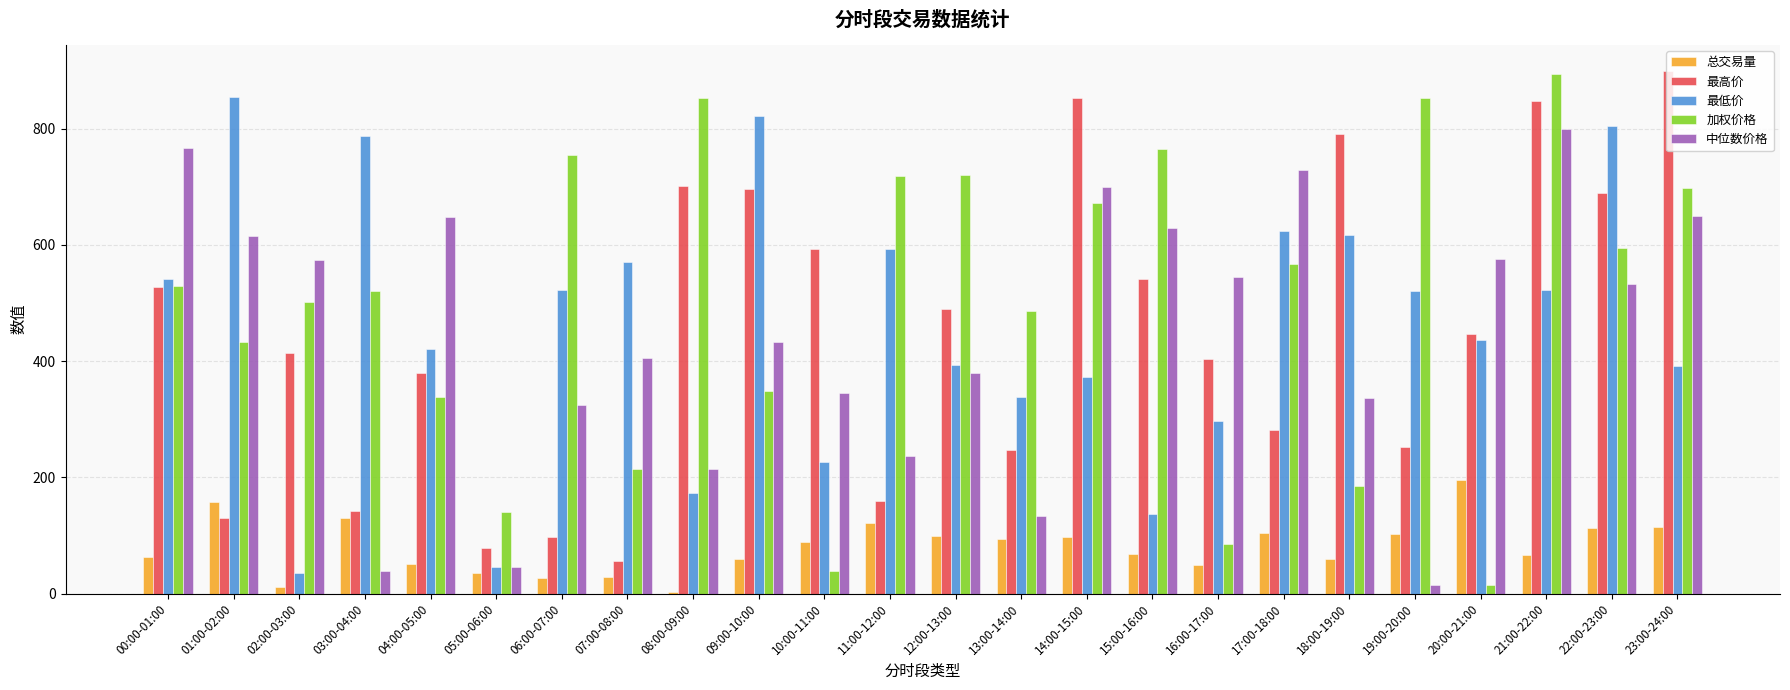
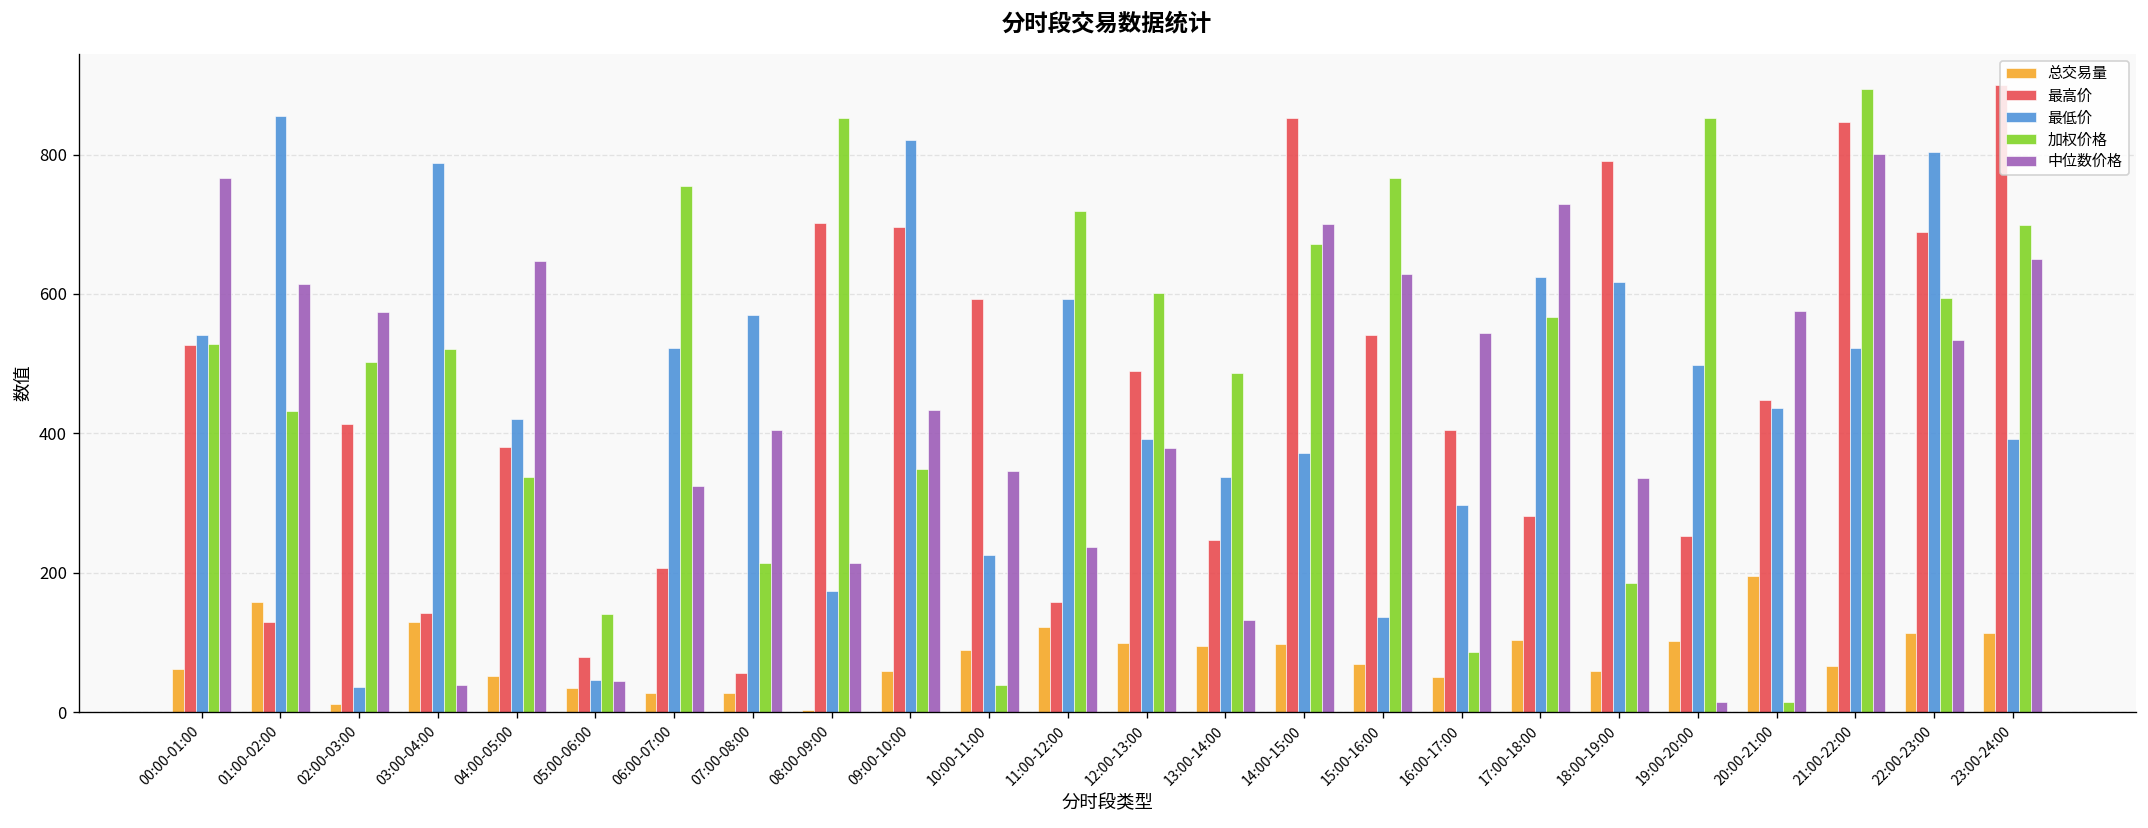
  {
    "总交易量": {
      "00:00-01:00": 60,
      "01:00-02:00": 160,
      "02:00-03:00": 10,
      "03:00-04:00": 130,
      "04:00-05:00": 50,
      "05:00-06:00": 30,
      "06:00-07:00": 30,
      "07:00-08:00": 30,
      "09:00-10:00": 60,
      "10:00-11:00": 90,
      "11:00-12:00": 120,
      "12:00-13:00": 100,
      "13:00-14:00": 90,
      "14:00-15:00": 100,
      "15:00-16:00": 70,
      "16:00-17:00": 50,
      "17:00-18:00": 100,
      "18:00-19:00": 60,
      "19:00-20:00": 100,
      "20:00-21:00": 200,
      "21:00-22:00": 70,
      "22:00-23:00": 110,
      "23:00-24:00": 110
    },
    "最高价": {
      "00:00-01:00": 530,
      "01:00-02:00": 130,
      "02:00-03:00": 410,
      "03:00-04:00": 140,
      "04:00-05:00": 380,
      "05:00-06:00": 80,
-     "06:00-07:00": 100,
+     "06:00-07:00": 210,
      "07:00-08:00": 60,
      "08:00-09:00": 700,
      "09:00-10:00": 700,
      "10:00-11:00": 590,
      "11:00-12:00": 160,
      "12:00-13:00": 490,
      "13:00-14:00": 250,
      "14:00-15:00": 850,
      "15:00-16:00": 540,
      "16:00-17:00": 400,
      "17:00-18:00": 280,
      "18:00-19:00": 790,
      "19:00-20:00": 250,
      "20:00-21:00": 450,
      "21:00-22:00": 850,
      "22:00-23:00": 690
    },
    "最低价": {
      "00:00-01:00": 540,
      "01:00-02:00": 850,
      "02:00-03:00": 40,
      "03:00-04:00": 790,
      "04:00-05:00": 420,
      "05:00-06:00": 50,
      "06:00-07:00": 520,
      "07:00-08:00": 570,
      "08:00-09:00": 170,
      "09:00-10:00": 820,
      "10:00-11:00": 230,
      "11:00-12:00": 590,
      "12:00-13:00": 390,
      "13:00-14:00": 340,
      "14:00-15:00": 370,
      "15:00-16:00": 140,
      "16:00-17:00": 300,
      "17:00-18:00": 620,
      "18:00-19:00": 620,
-     "19:00-20:00": 520,
+     "19:00-20:00": 500,
      "20:00-21:00": 440,
      "21:00-22:00": 520,
      "22:00-23:00": 800,
      "23:00-24:00": 390
    },
    "加权价格": {
      "00:00-01:00": 530,
      "01:00-02:00": 430,
      "02:00-03:00": 500,
      "03:00-04:00": 520,
      "04:00-05:00": 340,
      "05:00-06:00": 140,
      "06:00-07:00": 750,
      "07:00-08:00": 210,
      "08:00-09:00": 850,
      "09:00-10:00": 350,
      "10:00-11:00": 40,
      "11:00-12:00": 720,
-     "12:00-13:00": 720,
+     "12:00-13:00": 600,
      "13:00-14:00": 490,
      "14:00-15:00": 670,
      "15:00-16:00": 770,
      "16:00-17:00": 90,
      "17:00-18:00": 570,
      "18:00-19:00": 190,
      "19:00-20:00": 850,
      "20:00-21:00": 10,
      "21:00-22:00": 890,
      "22:00-23:00": 590,
      "23:00-24:00": 700
    },
    "中位数价格": {
      "00:00-01:00": 770,
      "01:00-02:00": 610,
      "02:00-03:00": 570,
      "03:00-04:00": 40,
      "04:00-05:00": 650,
      "05:00-06:00": 50,
      "06:00-07:00": 320,
      "07:00-08:00": 400,
      "08:00-09:00": 210,
      "09:00-10:00": 430,
      "10:00-11:00": 350,
      "11:00-12:00": 240,
      "12:00-13:00": 380,
      "13:00-14:00": 130,
      "14:00-15:00": 700,
      "15:00-16:00": 630,
      "16:00-17:00": 540,
      "17:00-18:00": 730,
      "18:00-19:00": 340,
      "19:00-20:00": 10,
      "20:00-21:00": 580,
      "21:00-22:00": 800,
      "22:00-23:00": 530,
      "23:00-24:00": 650
    }
  }
